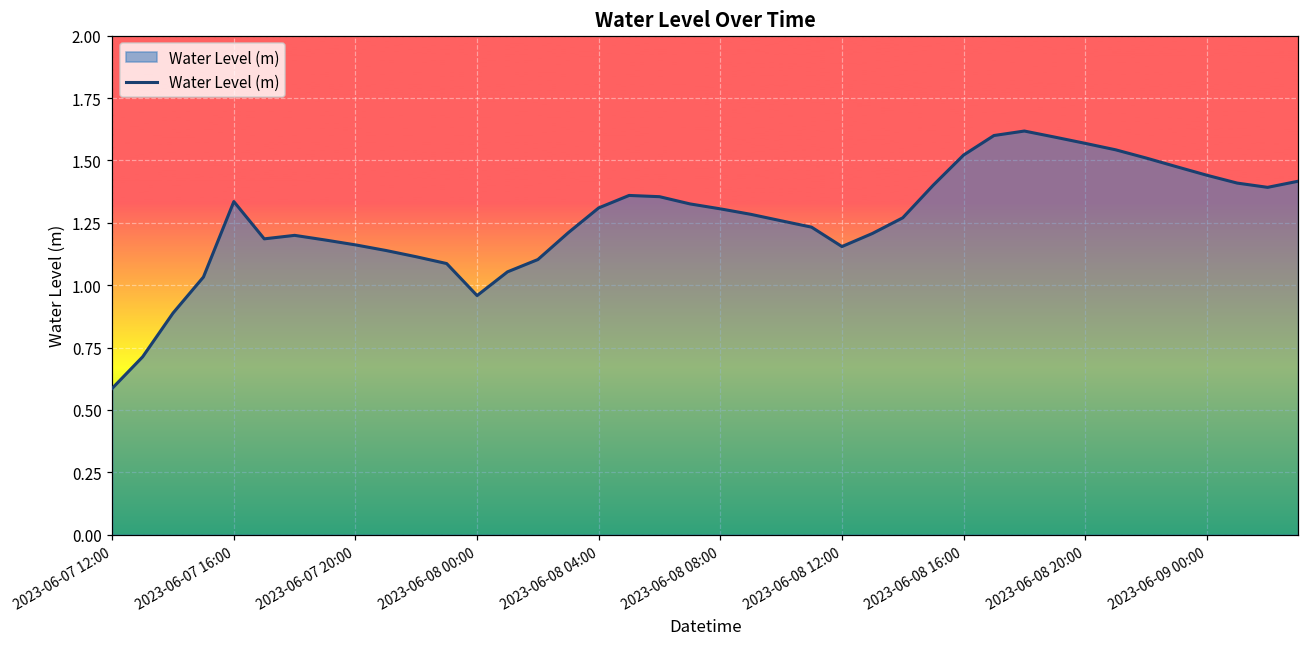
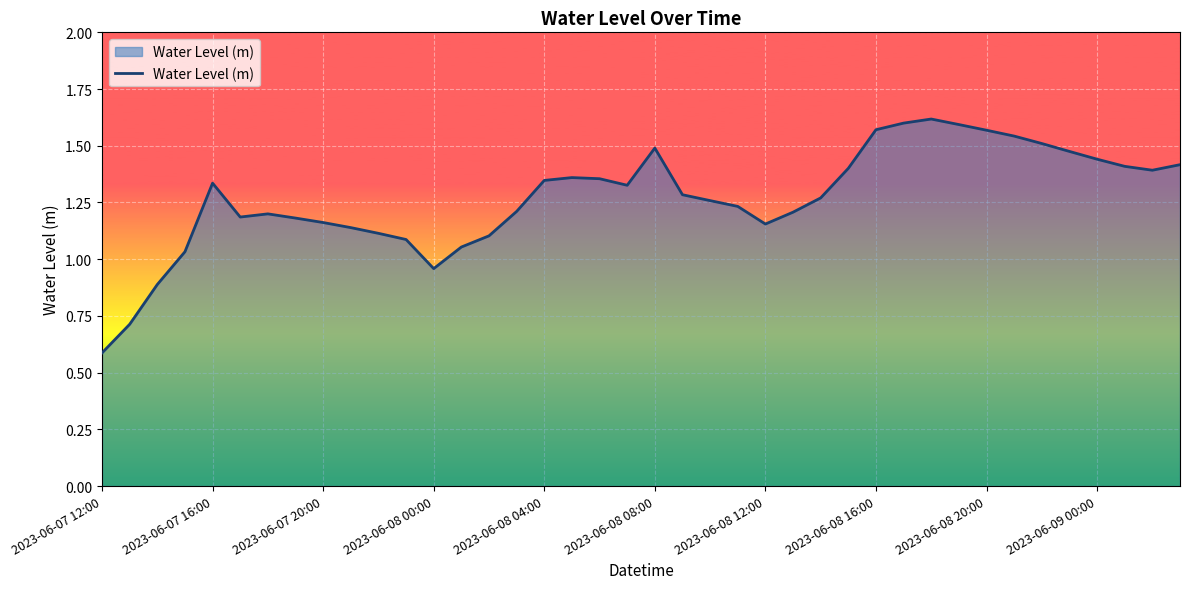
  {
    "2023-06-07 12:00": 0.59,
    "2023-06-07 16:00": 1.34,
    "2023-06-07 20:00": 1.16,
    "2023-06-08 00:00": 0.96,
-   "2023-06-08 04:00": 1.31,
-   "2023-06-08 08:00": 1.31,
+   "2023-06-08 04:00": 1.35,
+   "2023-06-08 08:00": 1.49,
    "2023-06-08 12:00": 1.15,
-   "2023-06-08 16:00": 1.52,
+   "2023-06-08 16:00": 1.57,
    "2023-06-08 20:00": 1.57,
    "2023-06-09 00:00": 1.44
  }
